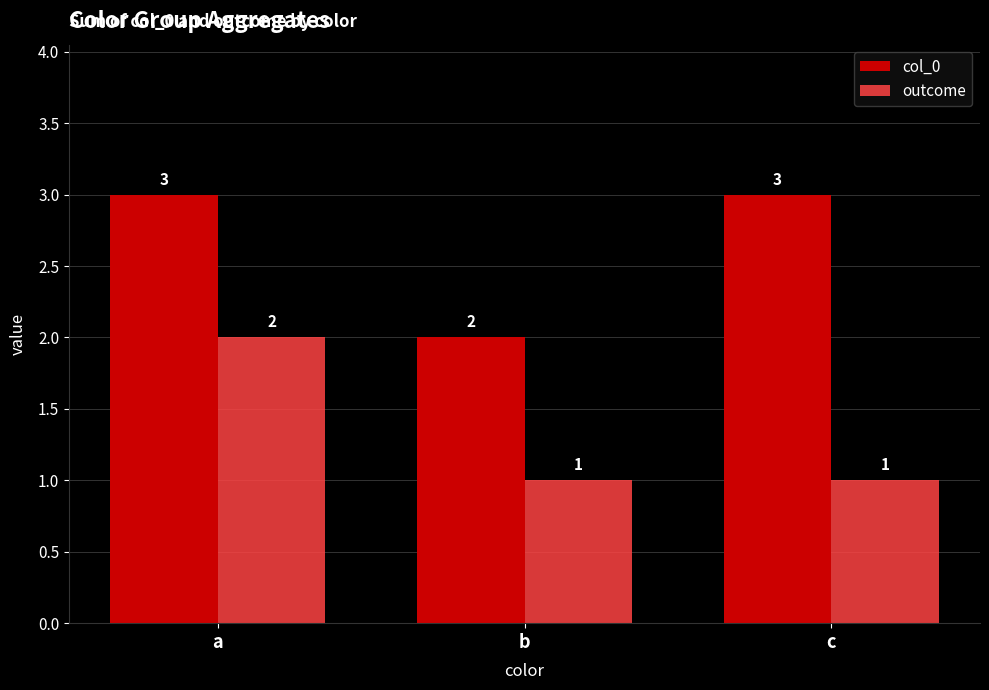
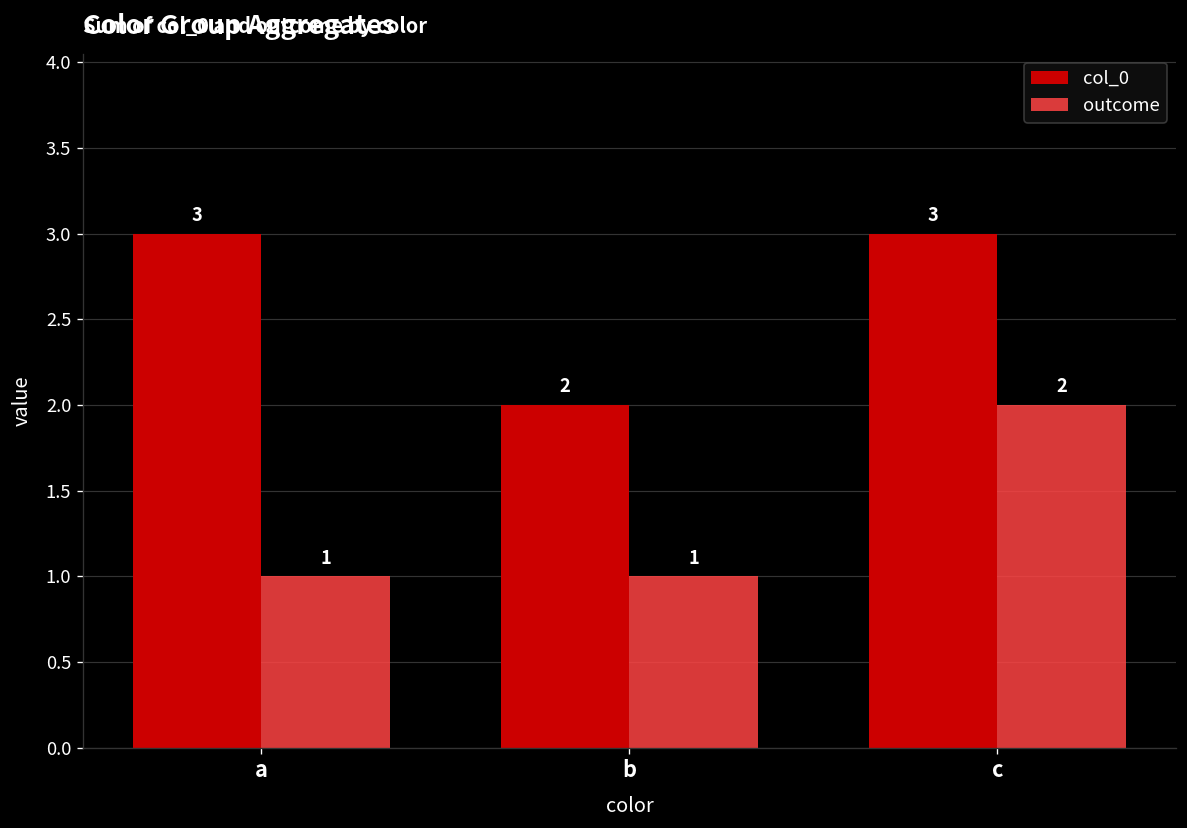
  {
    "col_0": {
      "a": 3,
      "b": 2,
      "c": 3
    },
    "outcome": {
-     "a": 2,
+     "a": 1,
      "b": 1,
-     "c": 1
+     "c": 2
    }
  }
